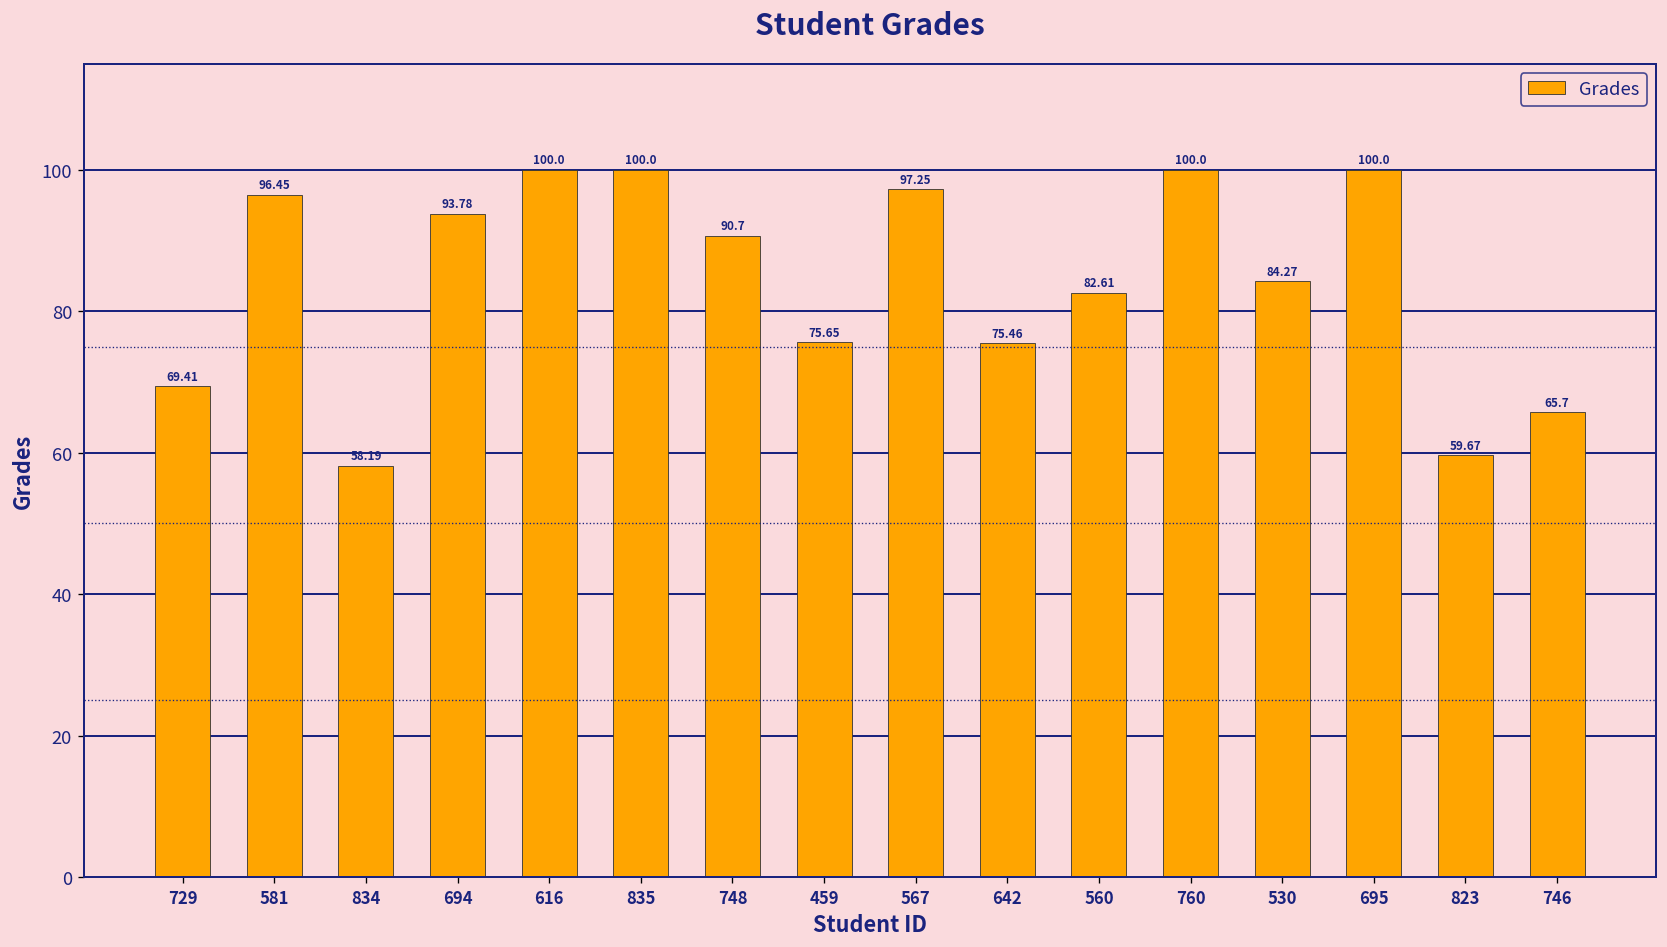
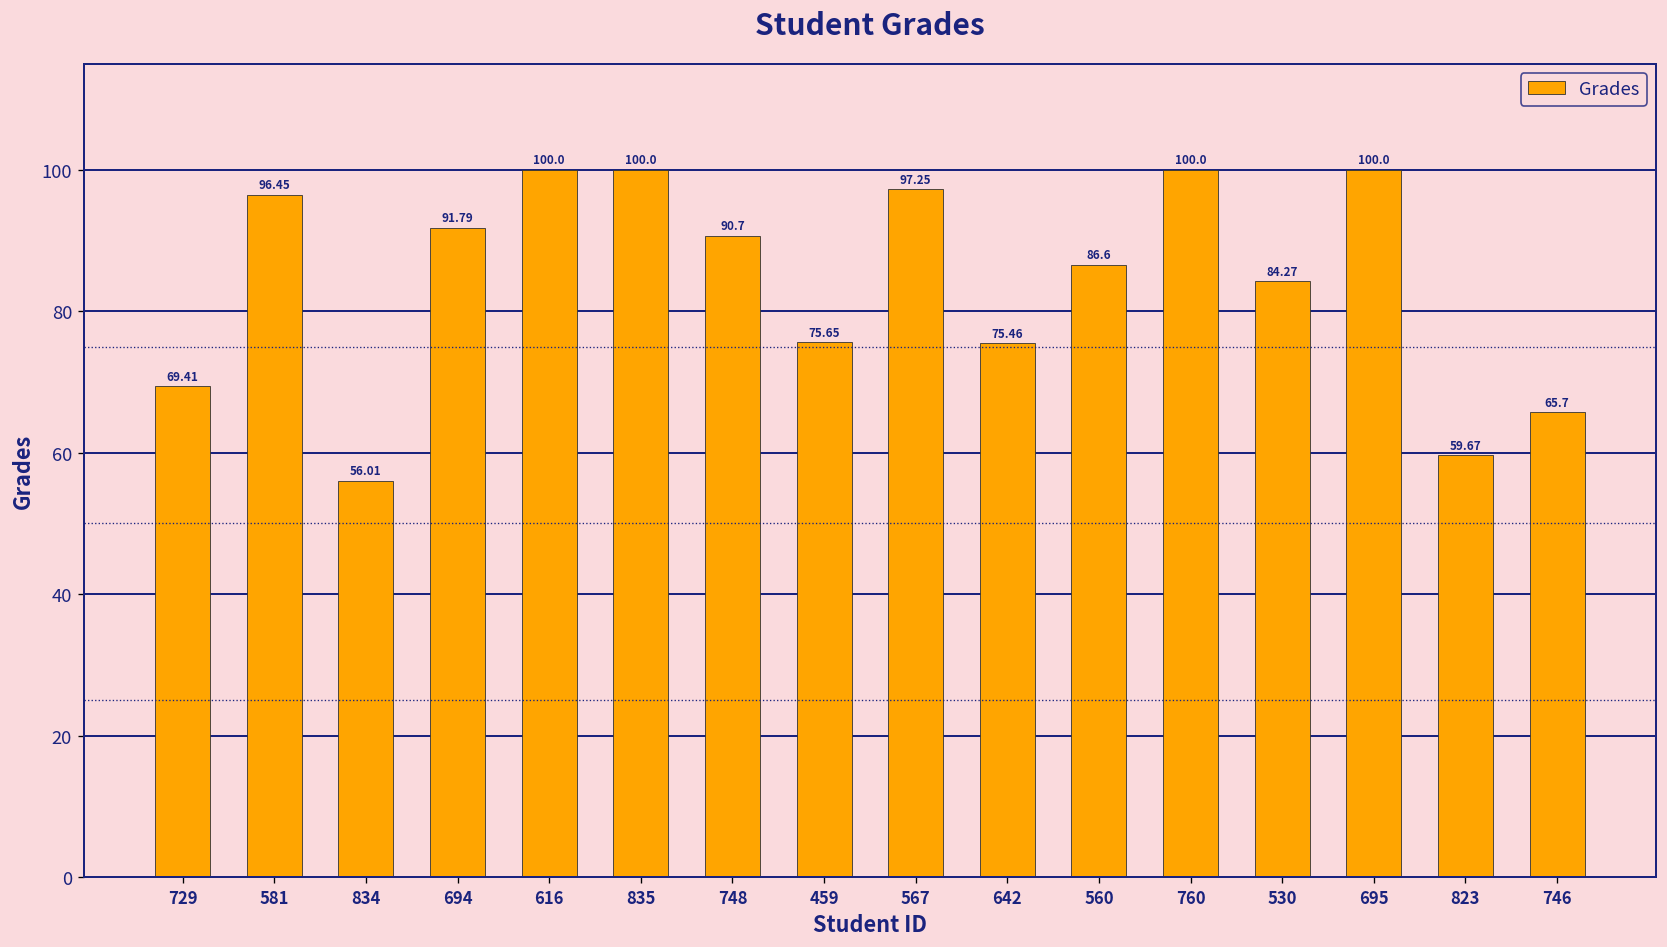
  {
    "729": 69.41,
    "581": 96.45,
-   "834": 58.19,
-   "694": 93.78,
+   "834": 56.01,
+   "694": 91.79,
    "616": 100.0,
    "835": 100.0,
    "748": 90.7,
    "459": 75.65,
    "567": 97.25,
    "642": 75.46,
-   "560": 82.61,
+   "560": 86.6,
    "760": 100.0,
    "530": 84.27,
    "695": 100.0,
    "823": 59.67,
    "746": 65.7
  }
